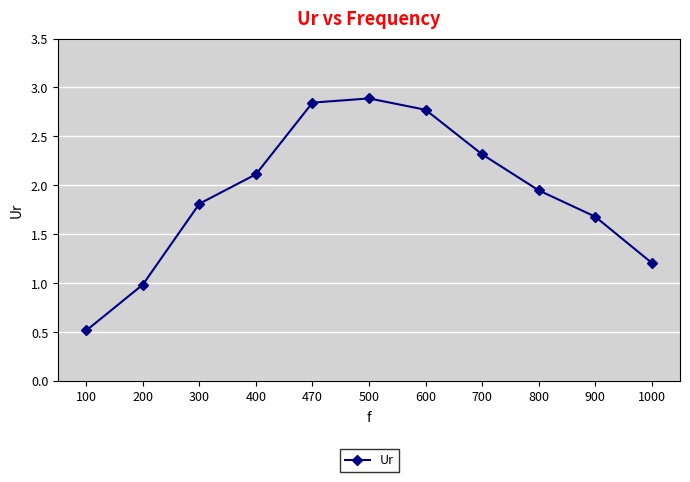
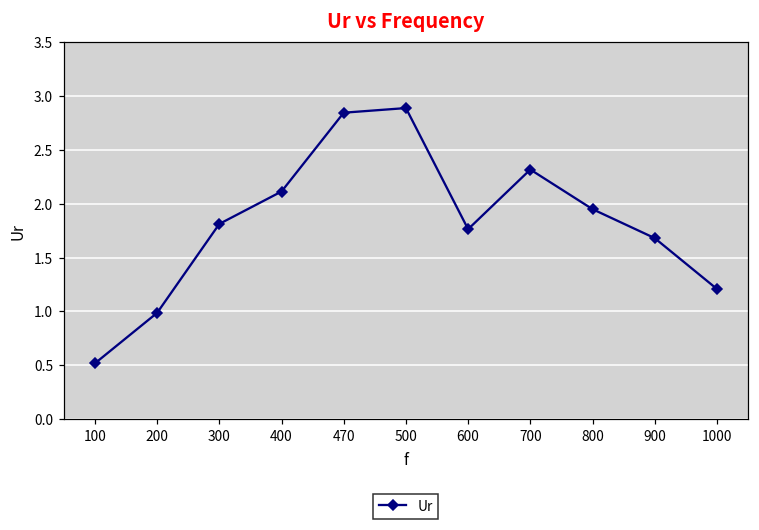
  {
    "100": 0.5,
    "200": 1.0,
    "300": 1.8,
    "400": 2.1,
    "470": 2.8,
    "500": 2.9,
-   "600": 2.8,
+   "600": 1.8,
    "700": 2.3,
    "800": 1.9,
    "900": 1.7,
    "1000": 1.2
  }
